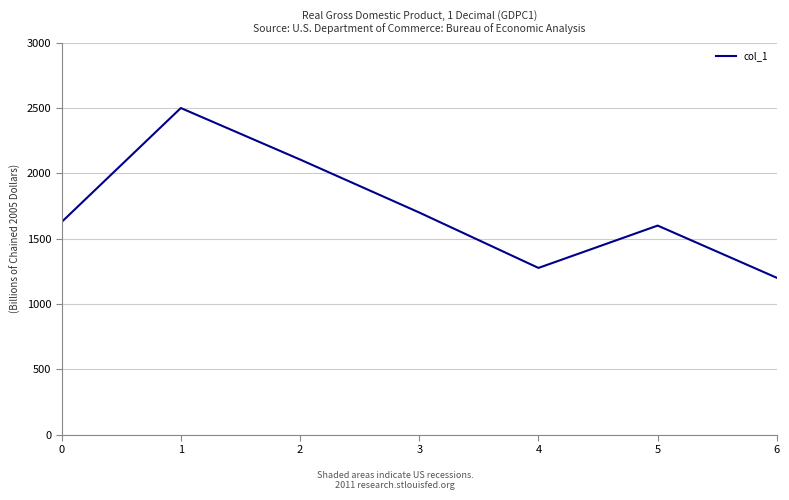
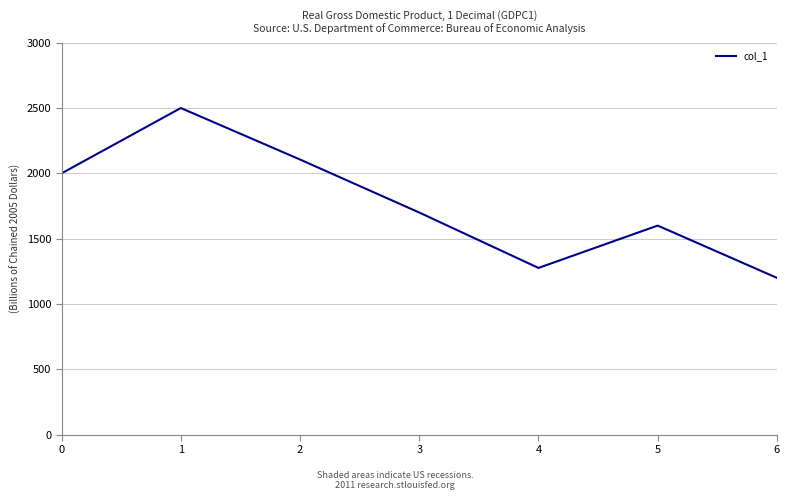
  {
-   "0": 1630,
+   "0": 2000,
    "1": 2500,
    "2": 2110,
    "3": 1700,
    "4": 1280,
    "5": 1600,
    "6": 1200
  }
